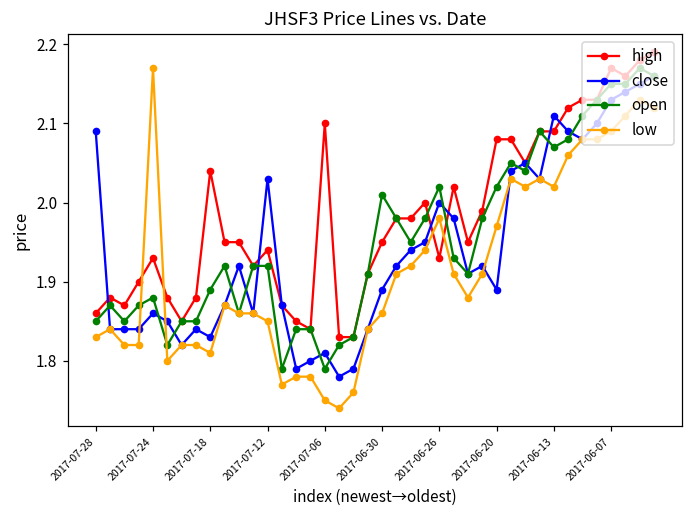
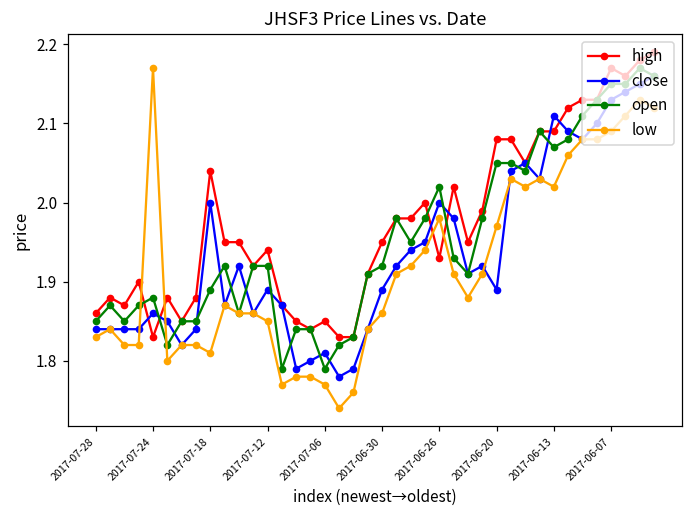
  {
    "high": {
      "2017-07-28": 1.86,
-     "2017-07-24": 1.93,
+     "2017-07-24": 1.83,
      "2017-07-18": 2.04,
      "2017-07-12": 1.94,
-     "2017-07-06": 2.10,
+     "2017-07-06": 1.85,
      "2017-06-30": 1.95,
      "2017-06-26": 1.93,
      "2017-06-20": 2.08,
      "2017-06-13": 2.09
    },
    "close": {
-     "2017-07-28": 2.09,
+     "2017-07-28": 1.84,
      "2017-07-24": 1.86,
-     "2017-07-18": 1.83,
-     "2017-07-12": 2.03,
+     "2017-07-18": 2.00,
+     "2017-07-12": 1.89,
      "2017-07-06": 1.81,
      "2017-06-30": 1.89,
      "2017-06-26": 2.00,
      "2017-06-20": 1.89,
      "2017-06-13": 2.11
    },
    "open": {
      "2017-07-28": 1.85,
      "2017-07-24": 1.88,
      "2017-07-18": 1.89,
      "2017-07-12": 1.92,
      "2017-07-06": 1.79,
-     "2017-06-30": 2.01,
+     "2017-06-30": 1.92,
      "2017-06-26": 2.02,
-     "2017-06-20": 2.02,
+     "2017-06-20": 2.05,
      "2017-06-13": 2.07
    },
    "low": {
      "2017-07-28": 1.83,
      "2017-07-24": 2.17,
      "2017-07-18": 1.81,
      "2017-07-12": 1.85,
-     "2017-07-06": 1.75,
+     "2017-07-06": 1.77,
      "2017-06-30": 1.86,
      "2017-06-26": 1.98,
      "2017-06-20": 1.97,
      "2017-06-13": 2.02
    }
  }
